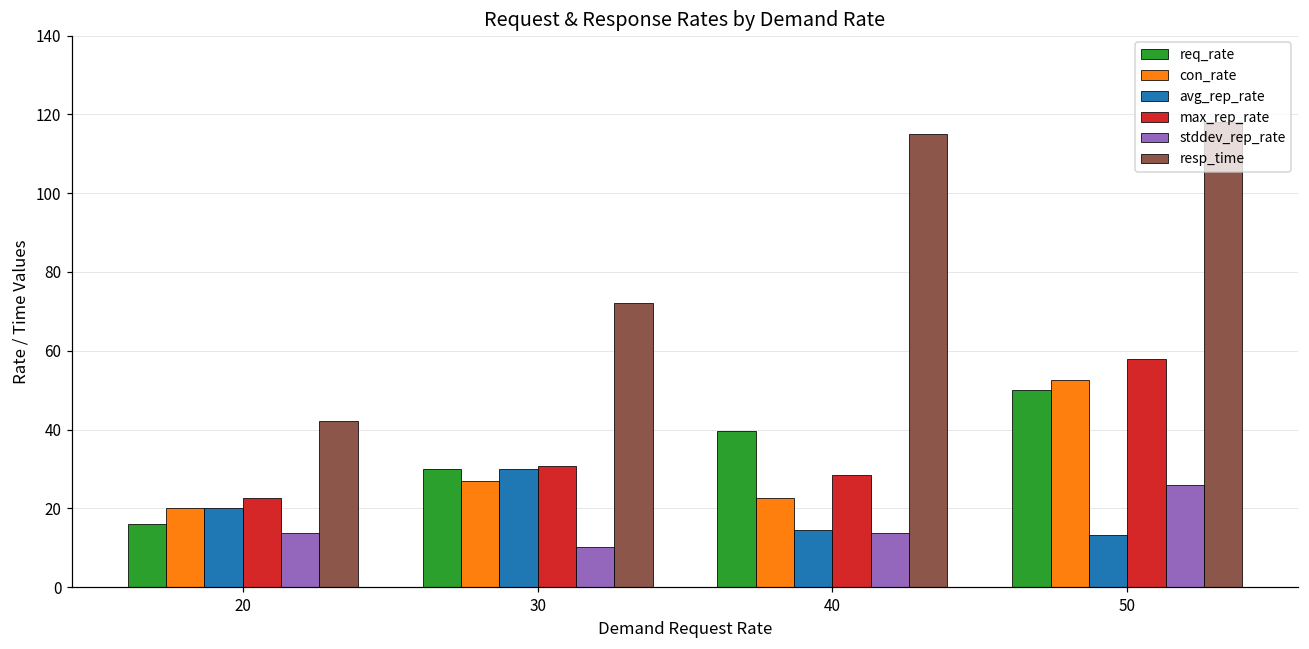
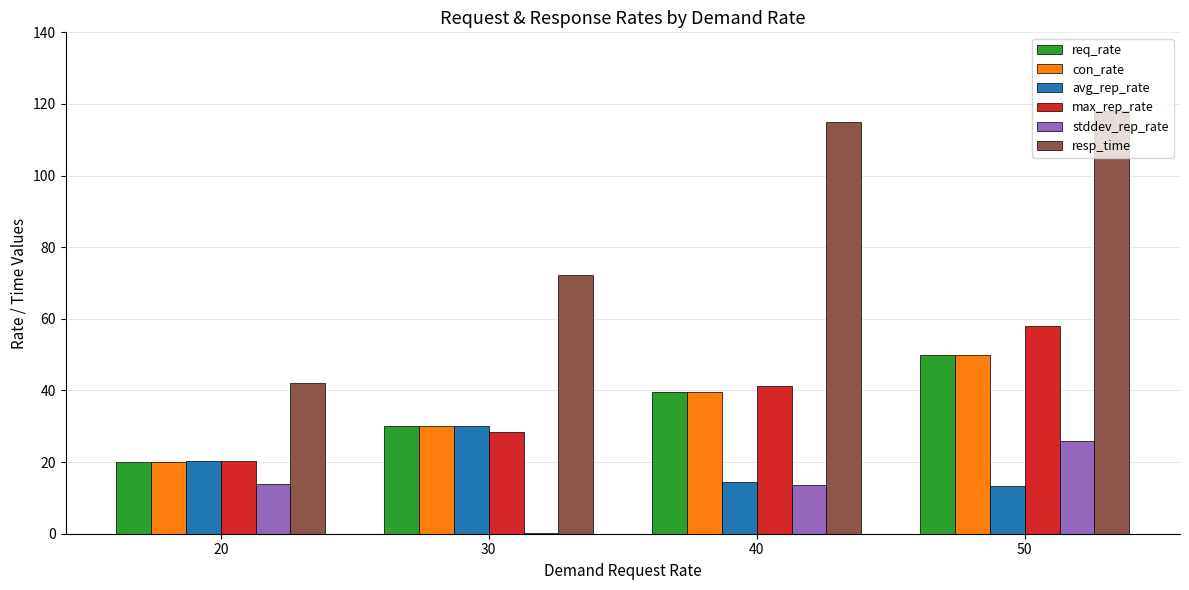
  {
    "req_rate": {
-     "20": 16,
+     "20": 20,
      "30": 30,
      "40": 40,
      "50": 50
    },
    "con_rate": {
      "20": 20,
-     "30": 27,
-     "40": 23,
-     "50": 53
+     "30": 30,
+     "40": 40,
+     "50": 50
    },
    "avg_rep_rate": {
      "20": 20,
      "30": 30,
      "40": 15,
      "50": 13
    },
    "max_rep_rate": {
-     "20": 23,
-     "30": 31,
-     "40": 29,
+     "20": 20,
+     "30": 28,
+     "40": 41,
      "50": 58
    },
    "stddev_rep_rate": {
      "20": 14,
-     "30": 10,
+     "30": 0,
      "40": 14,
      "50": 26
    },
    "resp_time": {
      "20": 42,
      "30": 72,
      "40": 115
    }
  }
